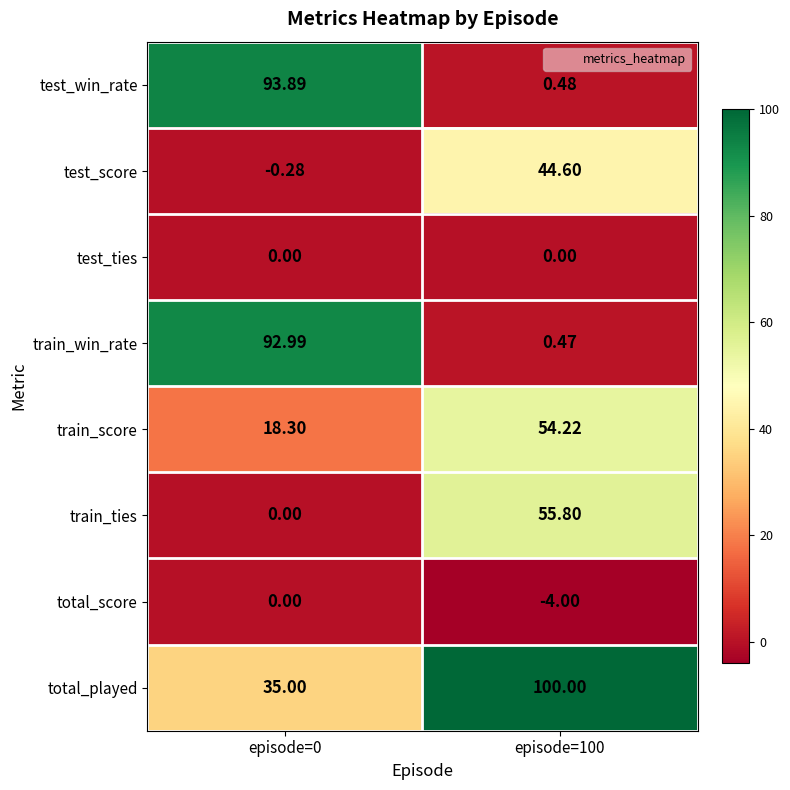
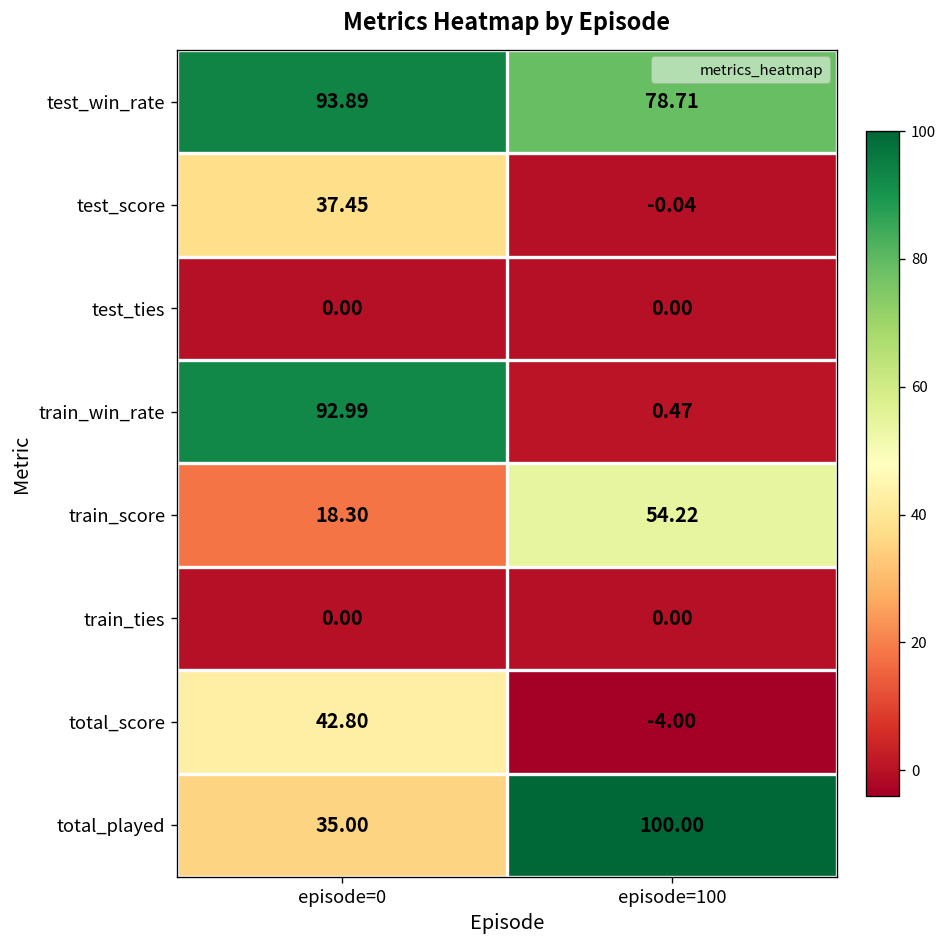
  {
    "test_win_rate": {
      "episode=0": 93.89,
-     "episode=100": 0.48
+     "episode=100": 78.71
    },
    "test_score": {
-     "episode=0": -0.28,
-     "episode=100": 44.60
+     "episode=0": 37.45,
+     "episode=100": -0.04
    },
    "test_ties": {
      "episode=0": 0.00,
      "episode=100": 0.00
    },
    "train_win_rate": {
      "episode=0": 92.99,
      "episode=100": 0.47
    },
    "train_score": {
      "episode=0": 18.30,
      "episode=100": 54.22
    },
    "train_ties": {
      "episode=0": 0.00,
-     "episode=100": 55.80
+     "episode=100": 0.00
    },
    "total_score": {
-     "episode=0": 0.00,
+     "episode=0": 42.80,
      "episode=100": -4.00
    },
    "total_played": {
      "episode=0": 35.00,
      "episode=100": 100.00
    }
  }
